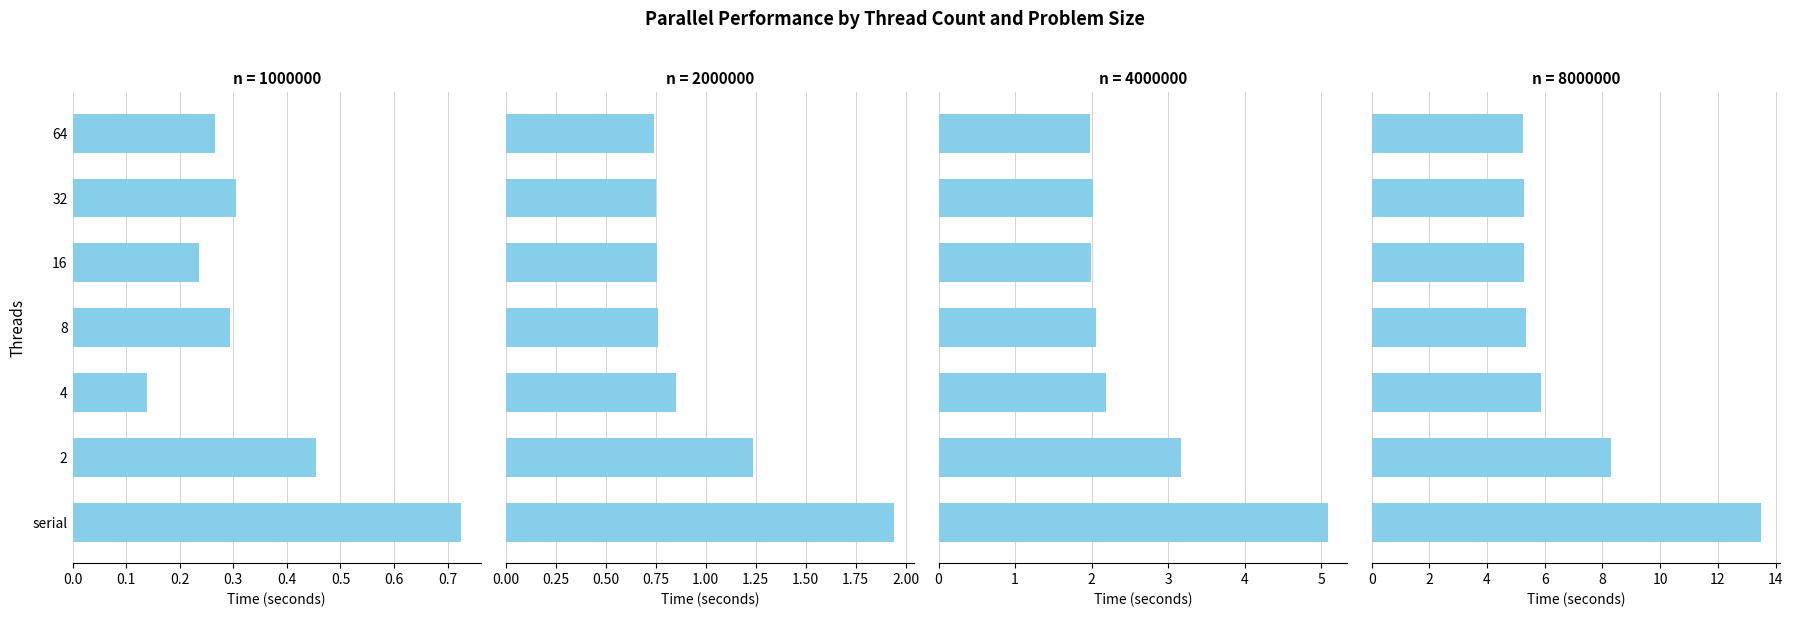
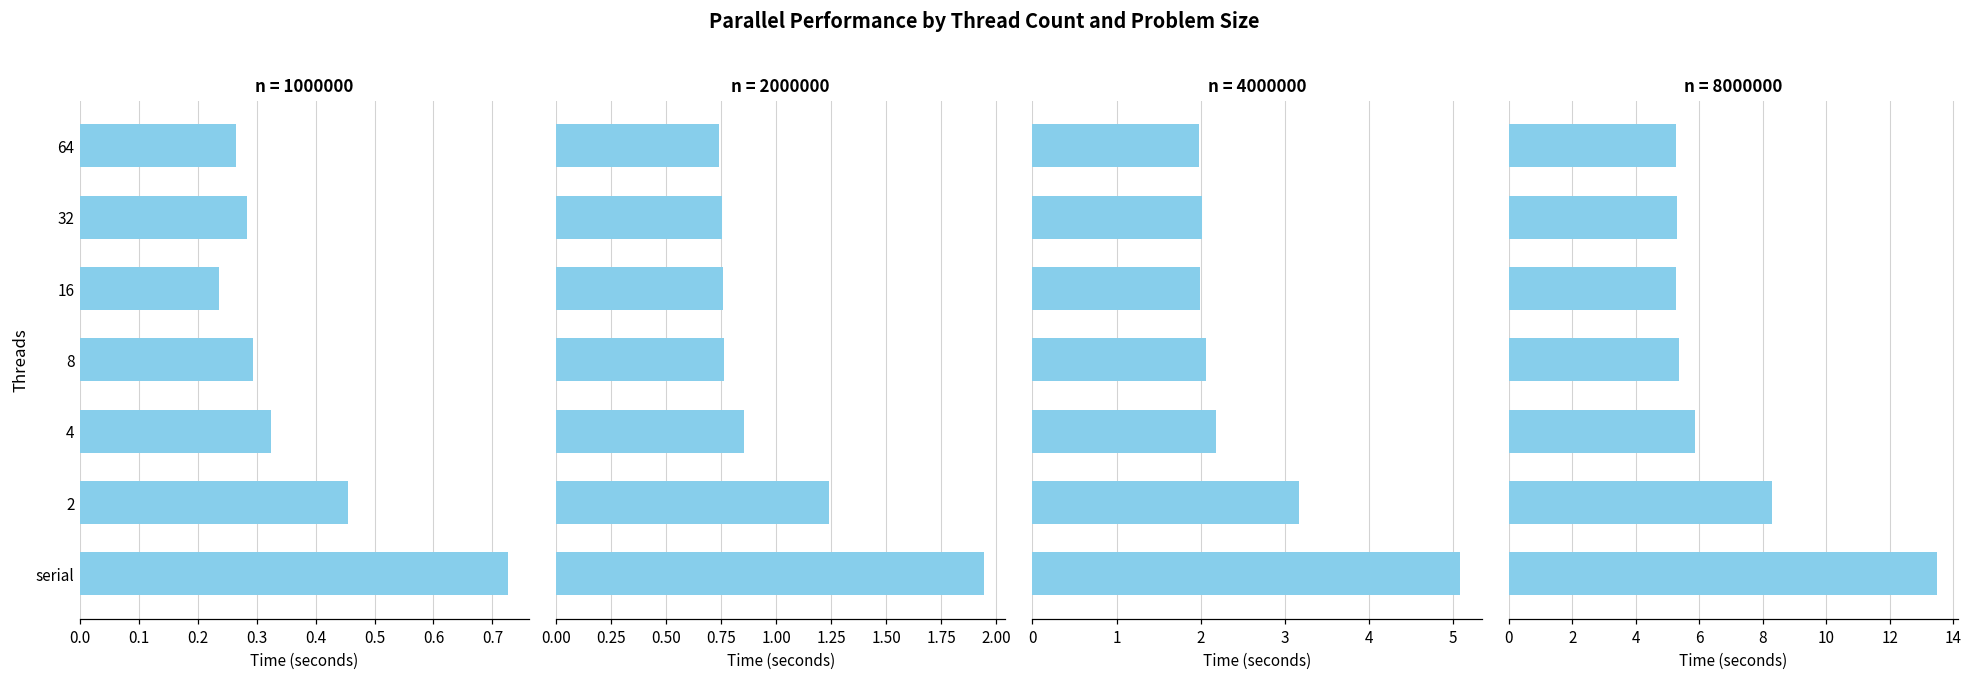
  {
    "n = 1000000": {
      "64": 0.27,
-     "32": 0.30,
+     "32": 0.28,
      "16": 0.24,
      "8": 0.29,
-     "4": 0.14,
+     "4": 0.32,
      "2": 0.45,
      "serial": 0.73
    }
  }
